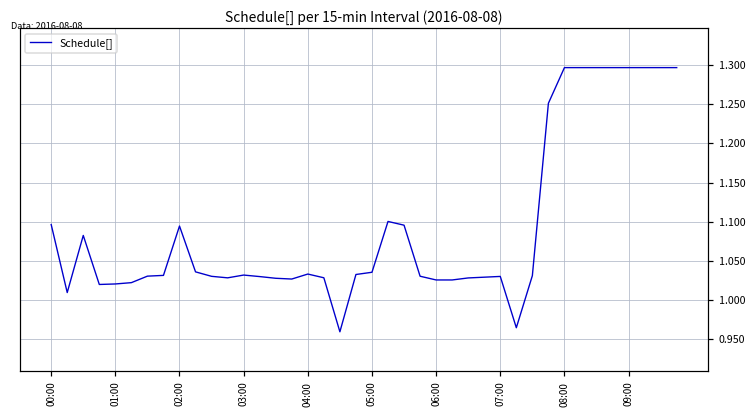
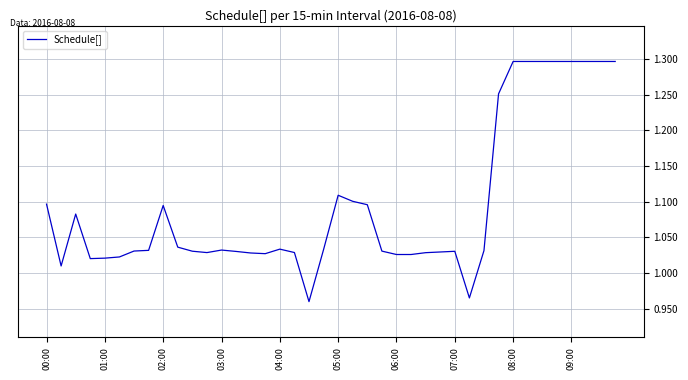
  {
    "00:00": 1.10,
    "01:00": 1.02,
    "02:00": 1.09,
    "03:00": 1.03,
    "04:00": 1.03,
-   "05:00": 1.04,
+   "05:00": 1.11,
    "06:00": 1.03,
    "07:00": 1.03,
    "08:00": 1.30,
    "09:00": 1.30
  }
